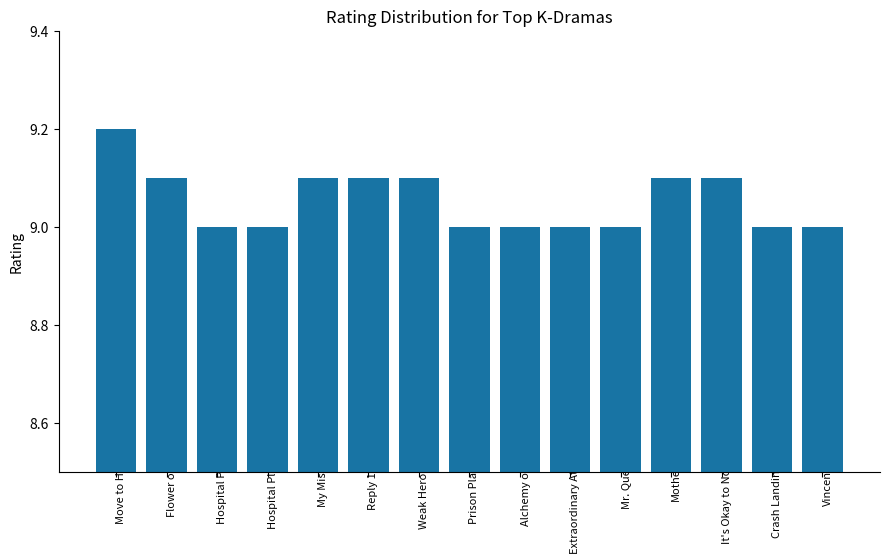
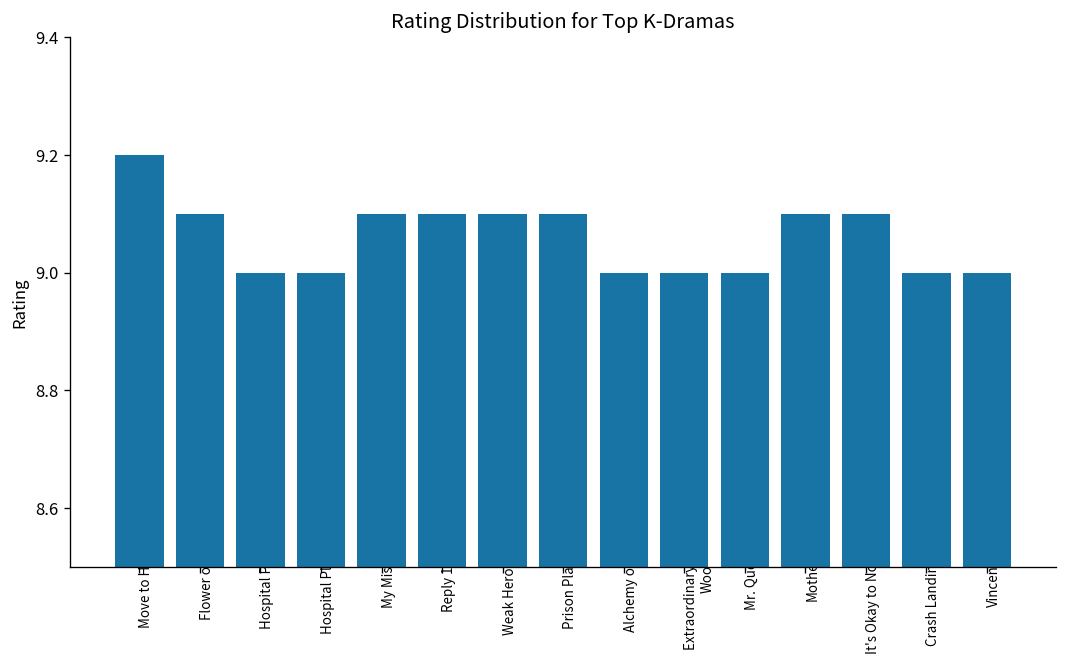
  {
    "Move to Heaven": 9.2,
    "Flower of Evil": 9.1,
    "Hospital Playlist": 9.0,
    "Hospital Playlist 2": 9.0,
    "My Mister": 9.1,
    "Reply 1988": 9.1,
    "Weak Hero Class 1": 9.1,
-   "Prison Playbook": 9.0,
+   "Prison Playbook": 9.1,
    "Alchemy of Souls": 9.0,
    "Extraordinary Attorney Woo": 9.0,
    "Mr. Queen": 9.0,
    "Mother": 9.1,
    "It's Okay to Not Be Okay": 9.1,
    "Crash Landing on You": 9.0,
    "Vincenzo": 9.0
  }
